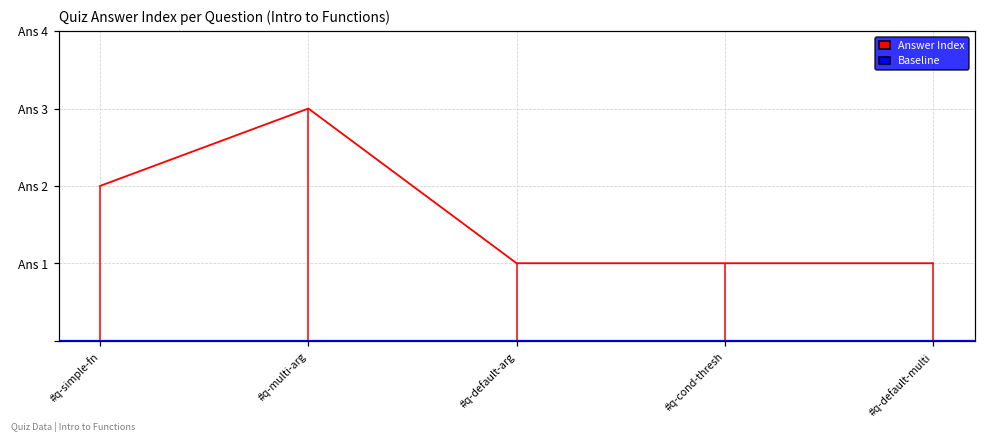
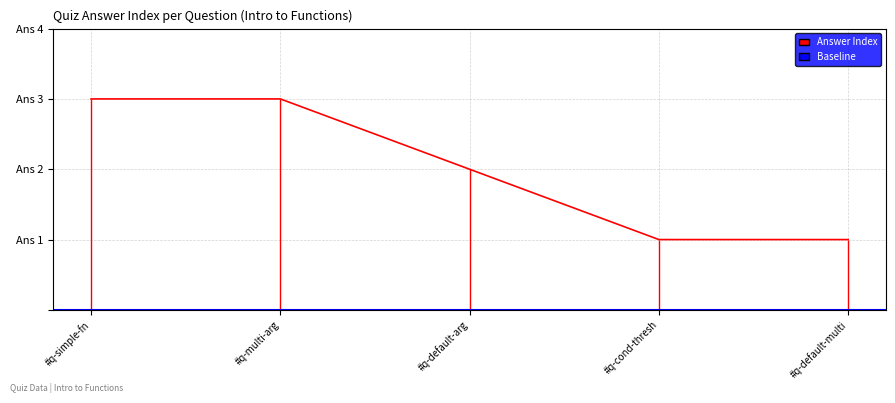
  {
-   "#q-simple-fn": "Ans 2",
+   "#q-simple-fn": "Ans 3",
    "#q-multi-arg": "Ans 3",
-   "#q-default-arg": "Ans 1",
+   "#q-default-arg": "Ans 2",
    "#q-cond-thresh": "Ans 1",
    "#q-default-multi": "Ans 1"
  }
